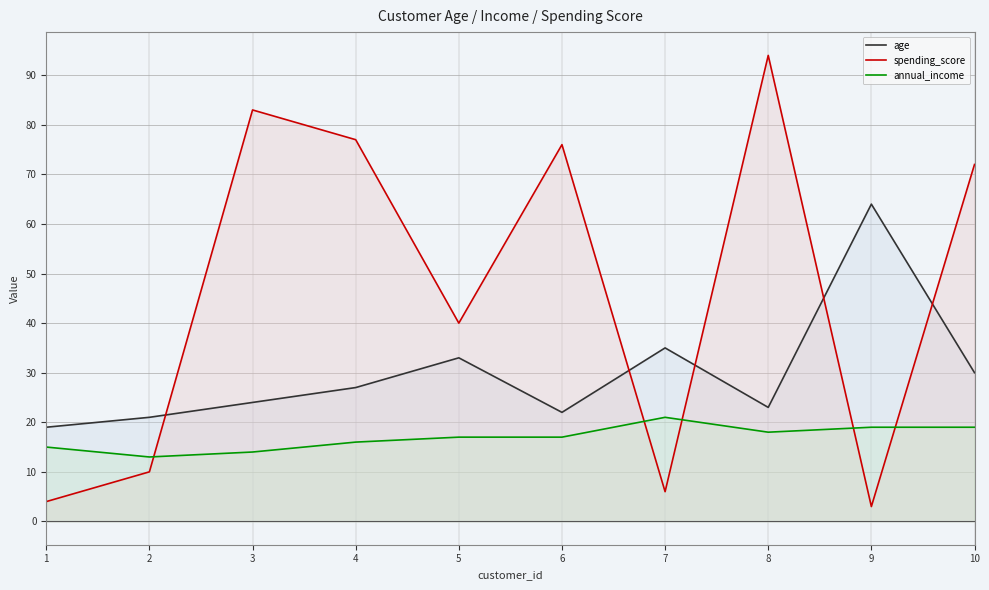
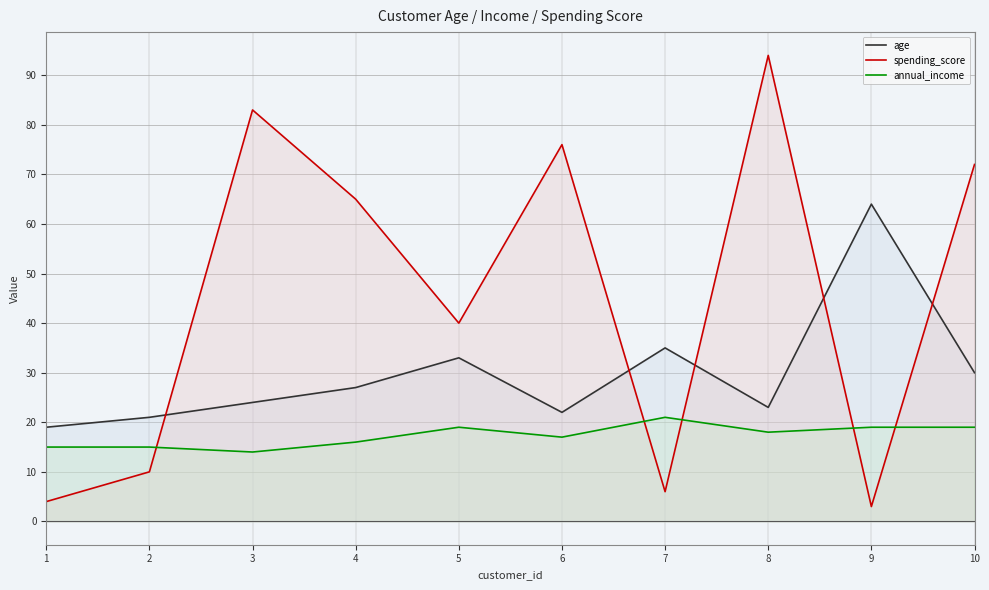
  {
    "age": {
      "1": 19,
      "2": 21,
      "3": 24,
      "4": 27,
      "5": 33,
      "6": 22,
      "7": 35,
      "8": 23,
      "9": 64,
      "10": 30
    },
    "spending_score": {
      "1": 4,
      "2": 10,
      "3": 83,
-     "4": 77,
+     "4": 65,
      "5": 40,
      "6": 76,
      "7": 6,
      "8": 94,
      "9": 3,
      "10": 72
    },
    "annual_income": {
      "1": 15,
-     "2": 13,
+     "2": 15,
      "3": 14,
      "4": 16,
-     "5": 17,
+     "5": 19,
      "6": 17,
      "7": 21,
      "8": 18,
      "9": 19,
      "10": 19
    }
  }
